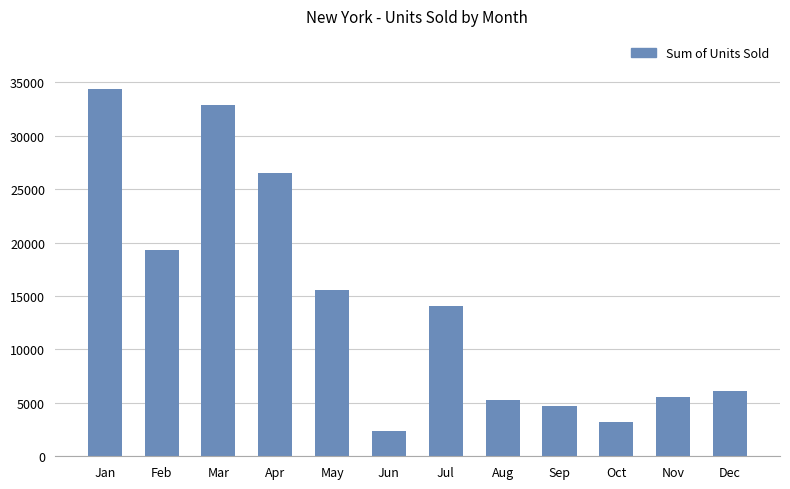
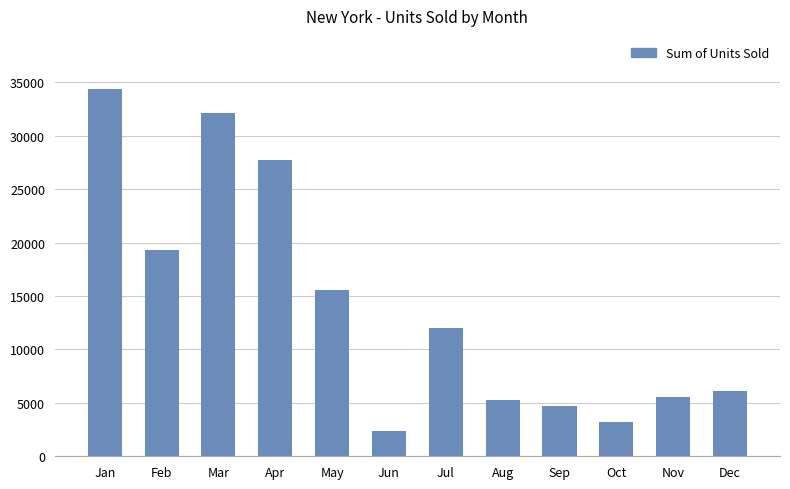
  {
    "Jan": 34400,
    "Feb": 19300,
-   "Mar": 32900,
-   "Apr": 26500,
+   "Mar": 32100,
+   "Apr": 27800,
    "May": 15600,
    "Jun": 2400,
-   "Jul": 14100,
+   "Jul": 12000,
    "Aug": 5300,
    "Sep": 4700,
    "Oct": 3200,
    "Nov": 5500,
    "Dec": 6100
  }
